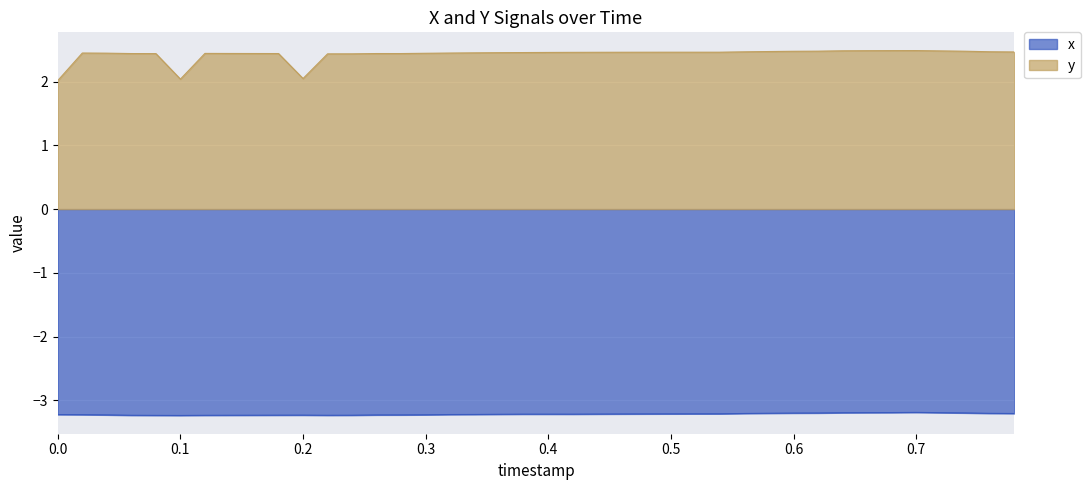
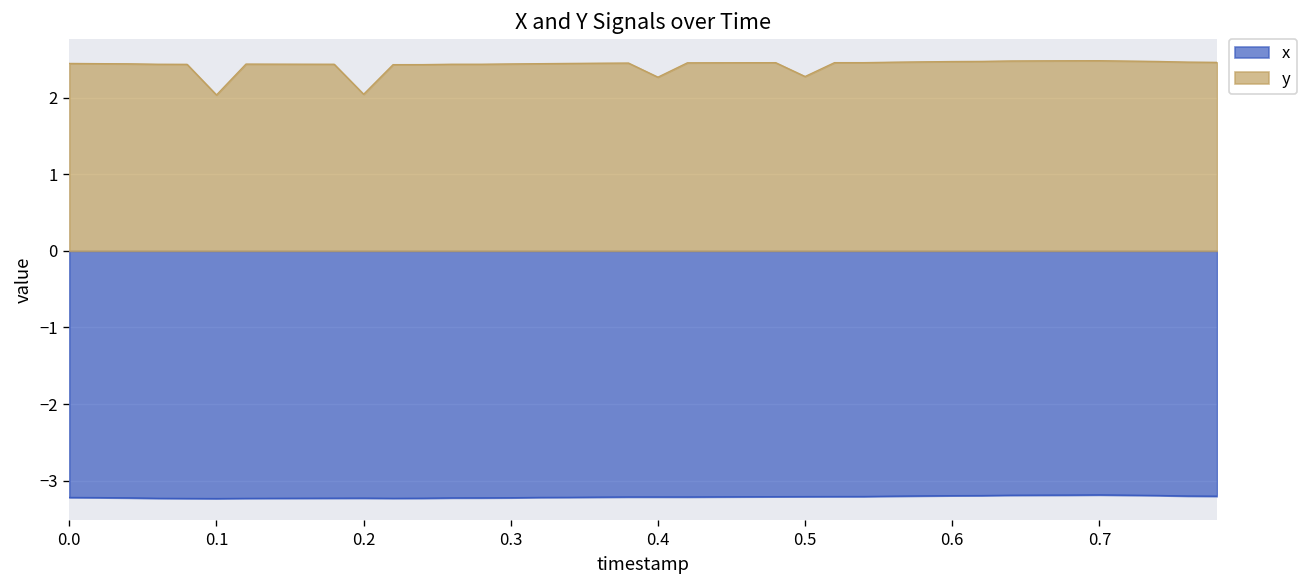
  {
    "y": {
-     "0.0": 2.0,
+     "0.0": 2.4,
      "0.1": 2.0,
      "0.2": 2.0,
      "0.3": 2.4,
-     "0.4": 2.5,
-     "0.5": 2.5,
+     "0.4": 2.3,
+     "0.5": 2.3,
      "0.6": 2.5,
      "0.7": 2.5
    }
  }
